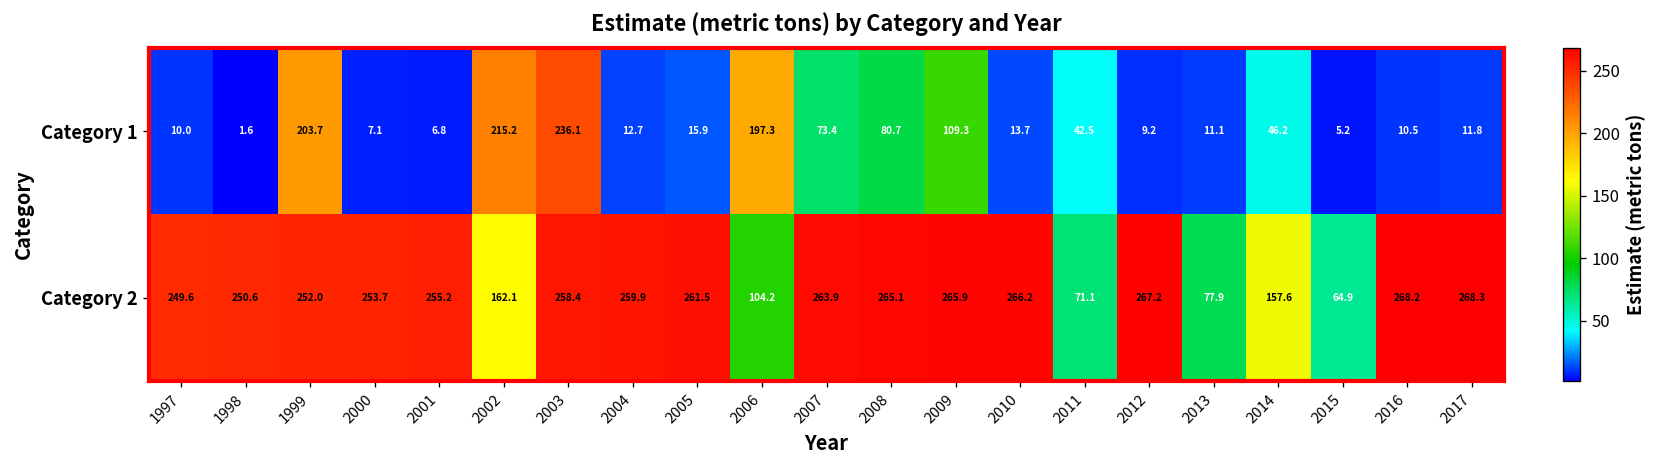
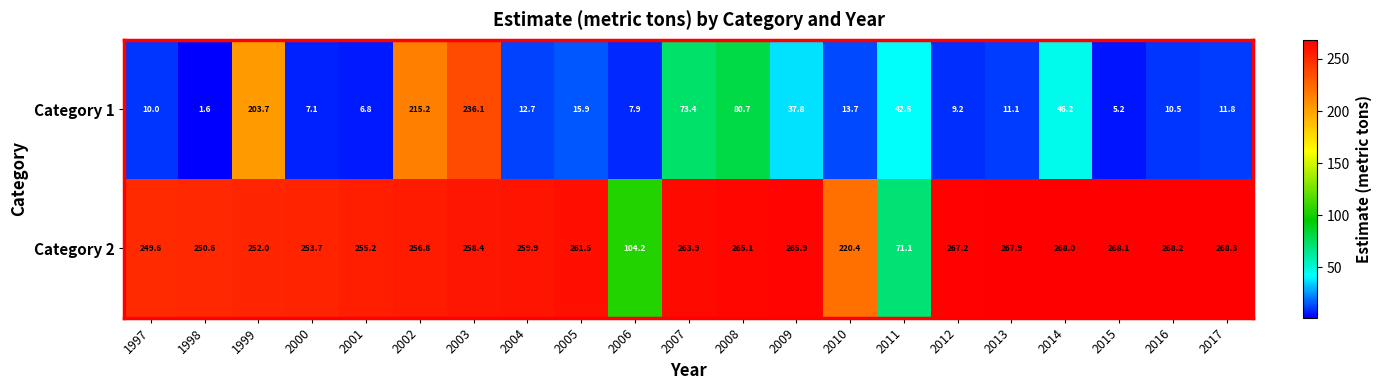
  {
    "Category 1": {
      "1997": 10.0,
      "1998": 1.6,
      "1999": 203.7,
      "2000": 7.1,
      "2001": 6.8,
      "2002": 215.2,
      "2003": 236.1,
      "2004": 12.7,
      "2005": 15.9,
-     "2006": 197.3,
+     "2006": 7.9,
      "2007": 73.4,
      "2008": 80.7,
-     "2009": 109.3,
+     "2009": 37.8,
      "2010": 13.7,
      "2011": 42.5,
      "2012": 9.2,
      "2013": 11.1,
      "2014": 46.2,
      "2015": 5.2,
      "2016": 10.5,
      "2017": 11.8
    },
    "Category 2": {
      "1997": 249.6,
      "1998": 250.6,
      "1999": 252.0,
      "2000": 253.7,
      "2001": 255.2,
-     "2002": 162.1,
+     "2002": 256.8,
      "2003": 258.4,
      "2004": 259.9,
      "2005": 261.5,
      "2006": 104.2,
      "2007": 263.9,
      "2008": 265.1,
      "2009": 265.9,
-     "2010": 266.2,
+     "2010": 220.4,
      "2011": 71.1,
      "2012": 267.2,
-     "2013": 77.9,
-     "2014": 157.6,
-     "2015": 64.9,
+     "2013": 267.9,
+     "2014": 268.0,
+     "2015": 268.1,
      "2016": 268.2,
      "2017": 268.3
    }
  }
